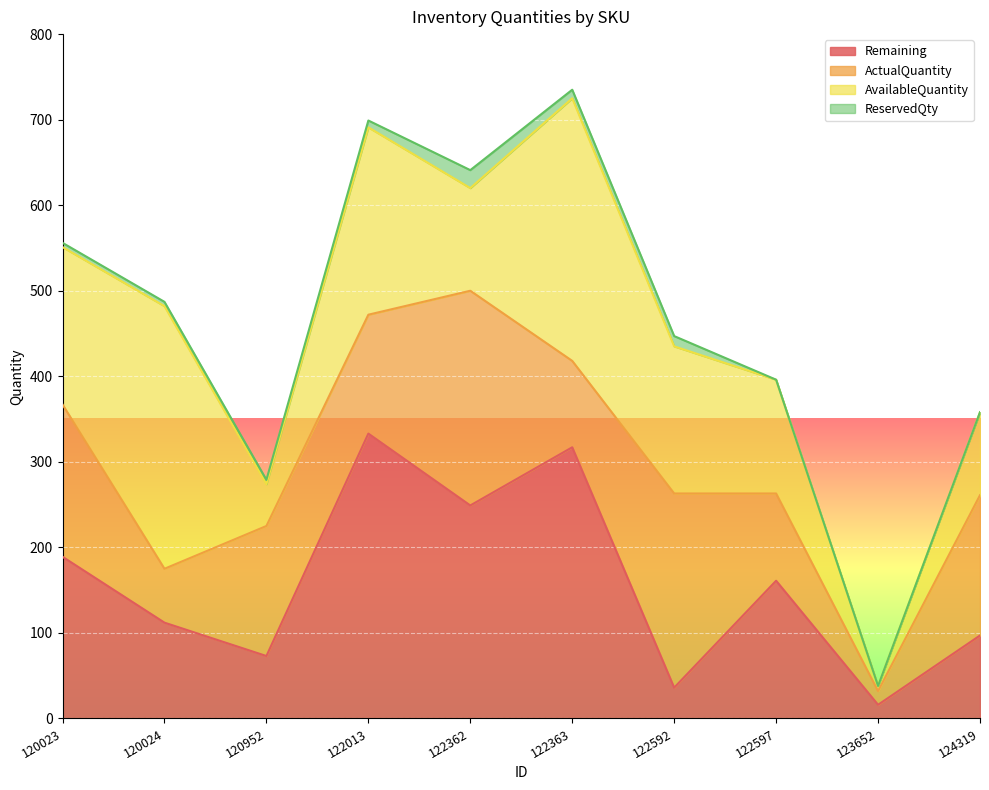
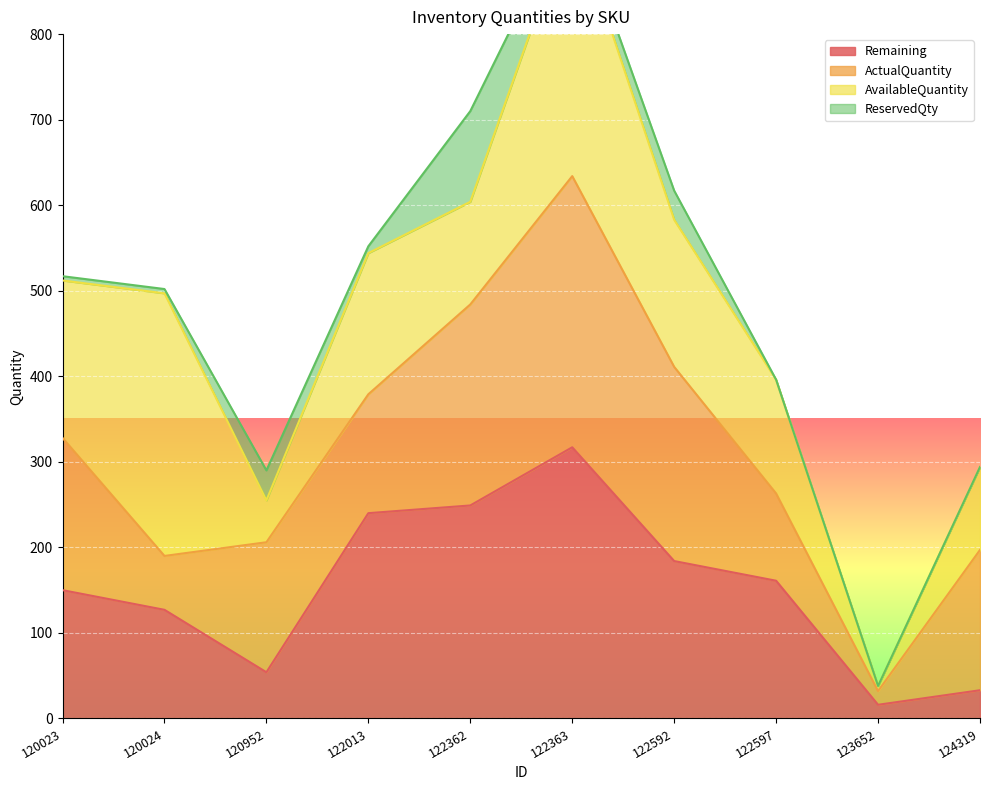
  {
    "Remaining": {
-     "120023": 190,
-     "120024": 110,
-     "120952": 70,
-     "122013": 330,
+     "120023": 150,
+     "120024": 130,
+     "120952": 50,
+     "122013": 240,
      "122362": 250,
      "122363": 320,
-     "122592": 40,
+     "122592": 180,
      "122597": 160,
      "123652": 20,
-     "124319": 100
+     "124319": 30
    },
    "ActualQuantity": {
      "120023": 180,
      "120024": 60,
      "120952": 150,
      "122013": 140,
-     "122362": 250,
-     "122363": 100,
+     "122362": 240,
+     "122363": 320,
      "122592": 230,
      "122597": 100,
      "123652": 20,
      "124319": 160
    },
    "AvailableQuantity": {
      "120023": 180,
      "120024": 310,
      "120952": 50,
-     "122013": 220,
+     "122013": 170,
      "122362": 120,
      "122592": 170
    },
    "ReservedQty": {
      "120023": 10,
      "120024": 10,
-     "120952": 10,
+     "120952": 40,
      "122013": 10,
-     "122362": 20,
-     "122592": 10
+     "122362": 110,
+     "122592": 30
    }
  }
